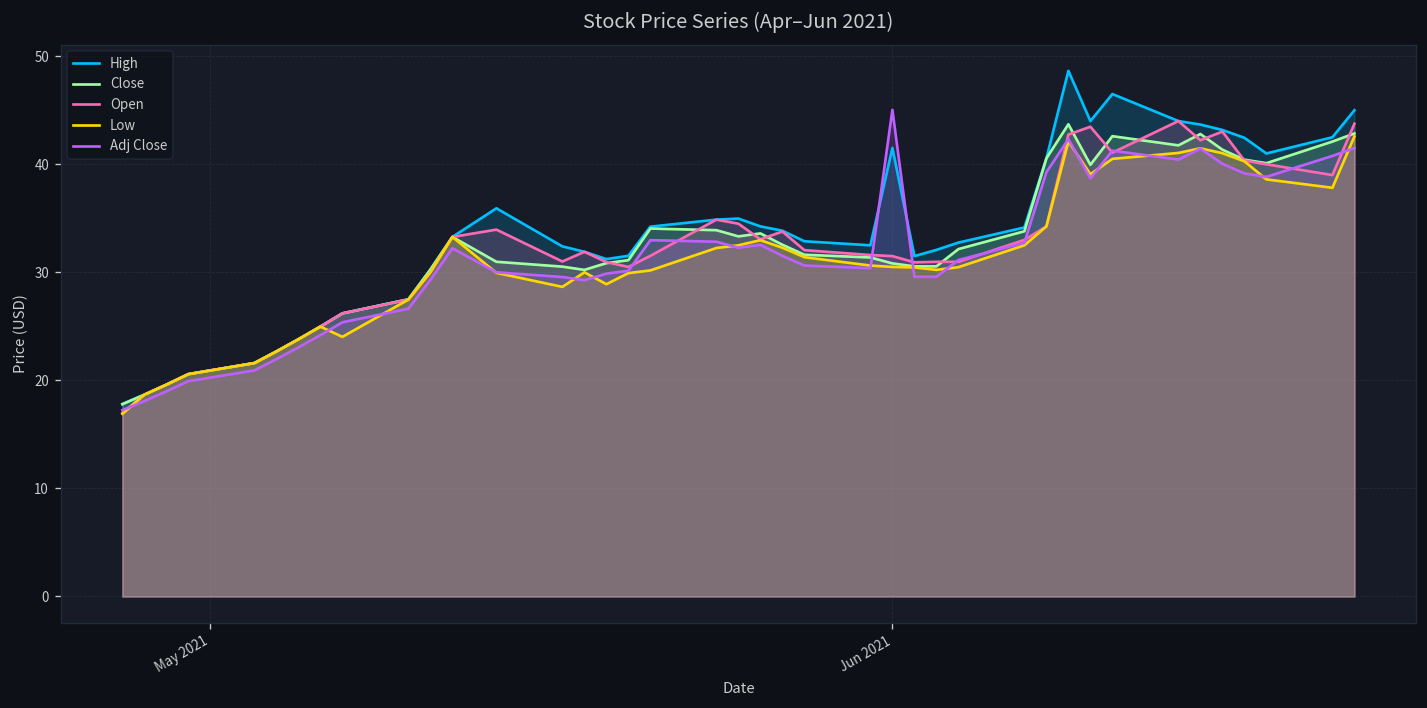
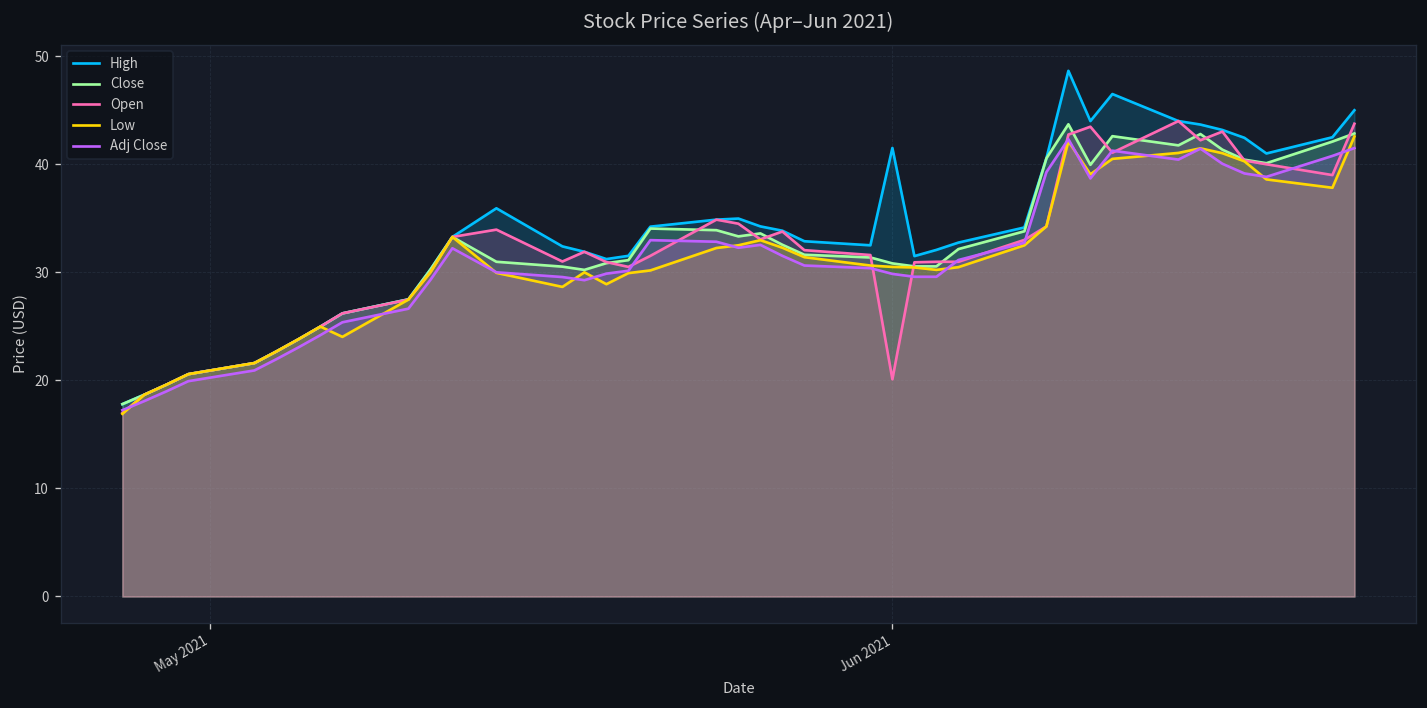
  {
    "High": {
      "Jun 2021": 42
    },
    "Close": {
      "Jun 2021": 31
    },
    "Open": {
-     "Jun 2021": 32
+     "Jun 2021": 20
    },
    "Low": {
      "Jun 2021": 31
    },
    "Adj Close": {
-     "Jun 2021": 45
+     "Jun 2021": 30
    }
  }
